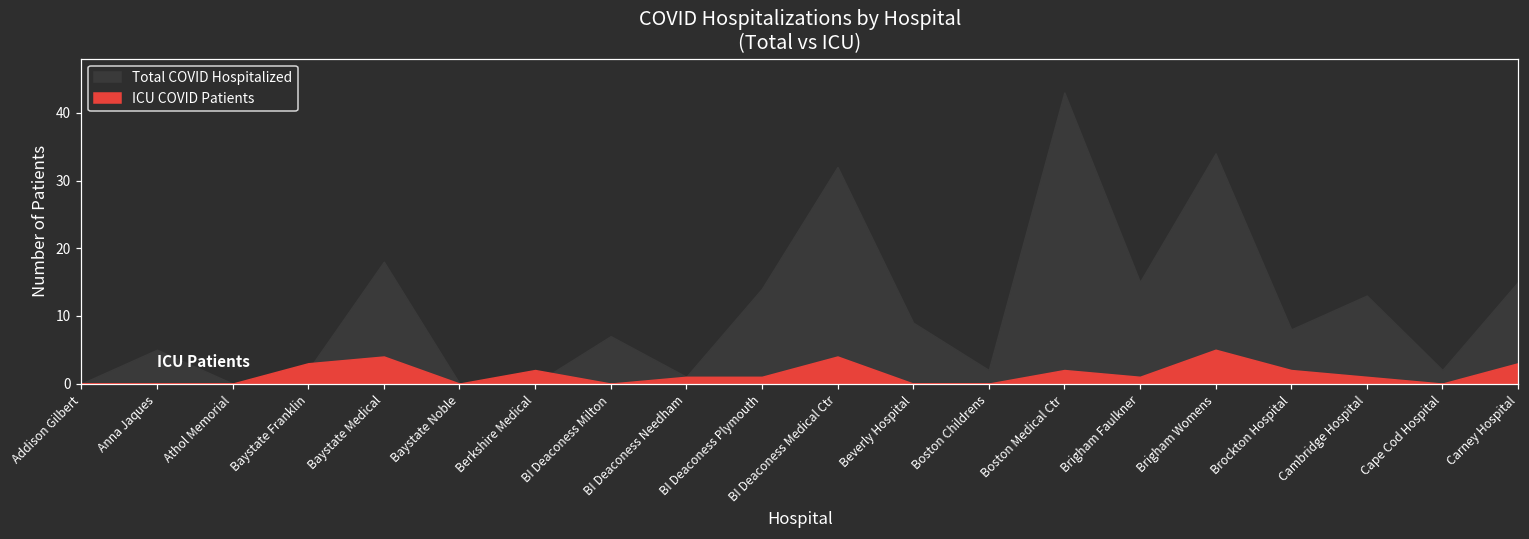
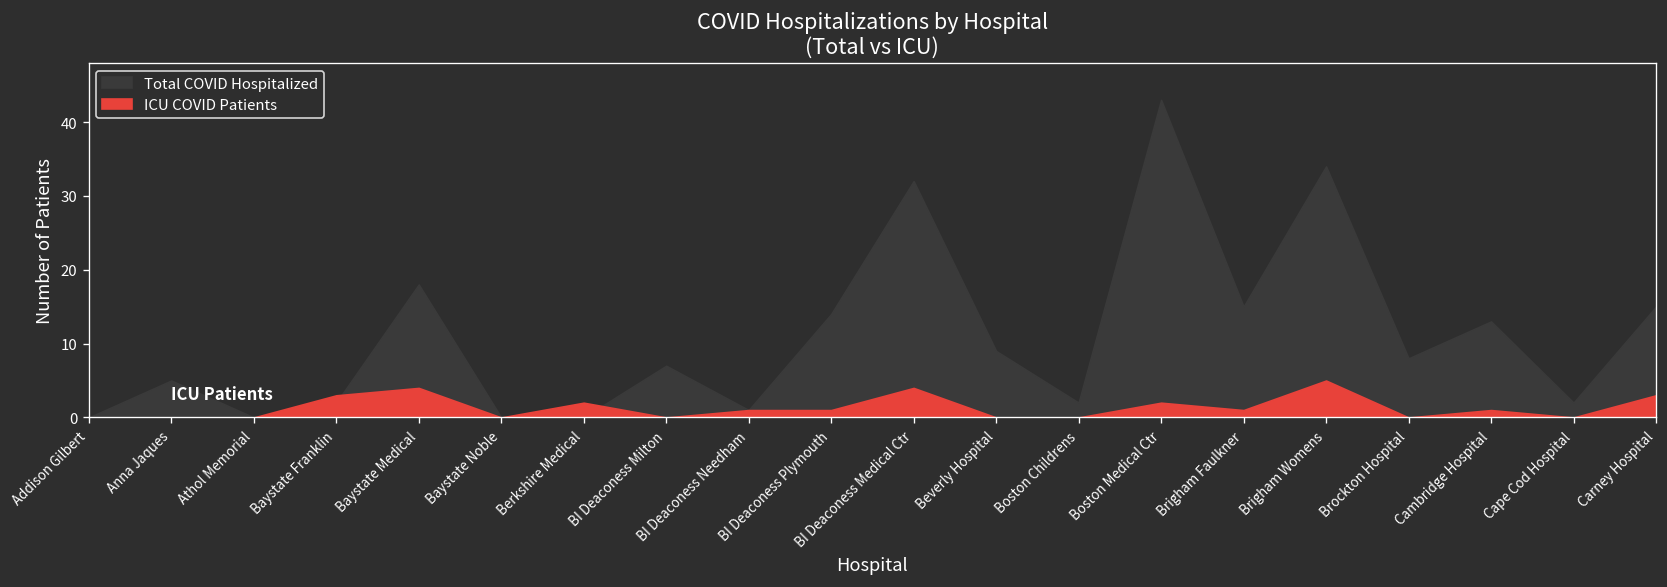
  {
    "Total COVID Hospitalized": {
      "Anna Jaques": 5,
      "Baystate Medical": 18,
      "BI Deaconess Milton": 7,
      "BI Deaconess Plymouth": 14,
      "BI Deaconess Medical Ctr": 32,
      "Beverly Hospital": 9,
      "Boston Childrens": 2,
      "Boston Medical Ctr": 43,
      "Brigham Faulkner": 15,
      "Brigham Womens": 34,
      "Brockton Hospital": 8,
      "Cambridge Hospital": 13,
      "Cape Cod Hospital": 2,
      "Carney Hospital": 15
    },
    "ICU COVID Patients": {
      "Anna Jaques": 0,
      "Baystate Franklin": 3,
      "Baystate Medical": 4,
      "Berkshire Medical": 2,
      "BI Deaconess Milton": 0,
      "BI Deaconess Plymouth": 1,
      "BI Deaconess Medical Ctr": 4,
      "Beverly Hospital": 0,
      "Boston Childrens": 0,
      "Boston Medical Ctr": 2,
      "Brigham Faulkner": 1,
      "Brigham Womens": 5,
-     "Brockton Hospital": 2,
+     "Brockton Hospital": 0,
      "Cambridge Hospital": 1,
      "Cape Cod Hospital": 0,
      "Carney Hospital": 3
    }
  }
